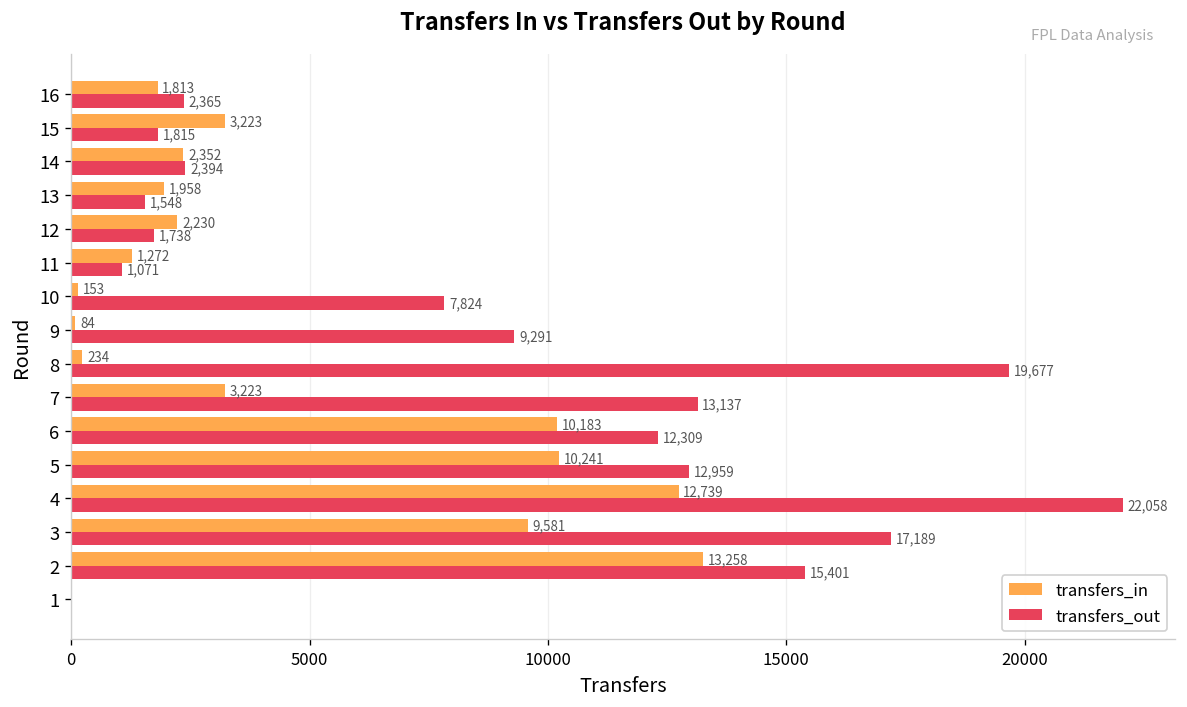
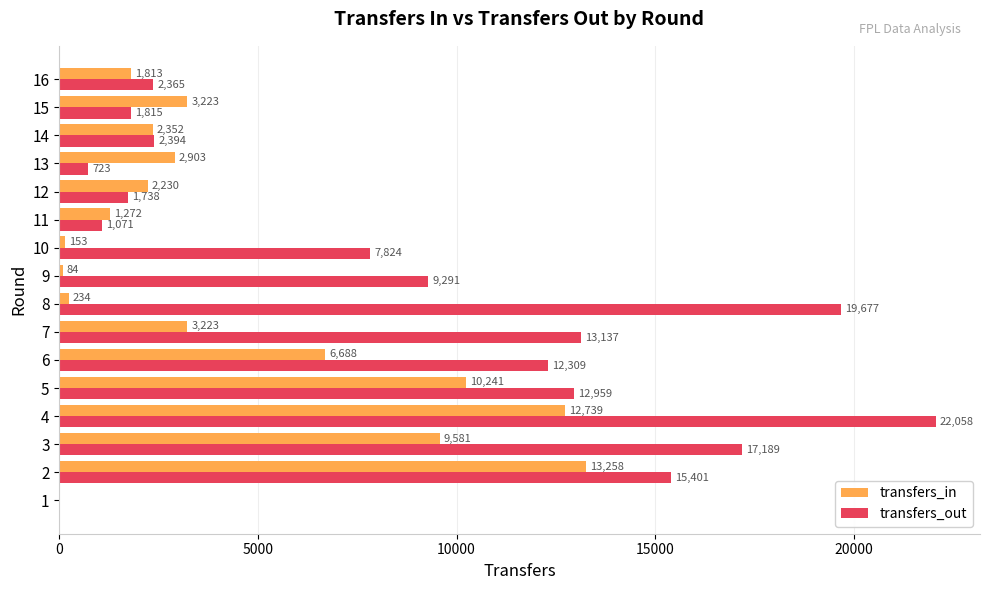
  {
    "transfers_in": {
      "16": "1,813",
      "15": "3,223",
      "14": "2,352",
-     "13": "1,958",
+     "13": "2,903",
      "12": "2,230",
      "11": "1,272",
      "10": "153",
      "9": "84",
      "8": "234",
      "7": "3,223",
-     "6": "10,183",
+     "6": "6,688",
      "5": "10,241",
      "4": "12,739",
      "3": "9,581",
      "2": "13,258"
    },
    "transfers_out": {
      "16": "2,365",
      "15": "1,815",
      "14": "2,394",
-     "13": "1,548",
+     "13": "723",
      "12": "1,738",
      "11": "1,071",
      "10": "7,824",
      "9": "9,291",
      "8": "19,677",
      "7": "13,137",
      "6": "12,309",
      "5": "12,959",
      "4": "22,058",
      "3": "17,189",
      "2": "15,401"
    }
  }
